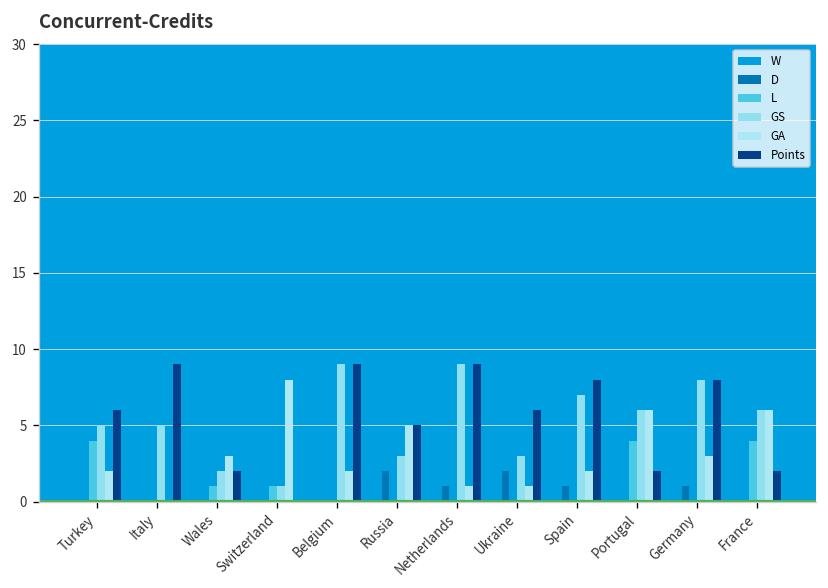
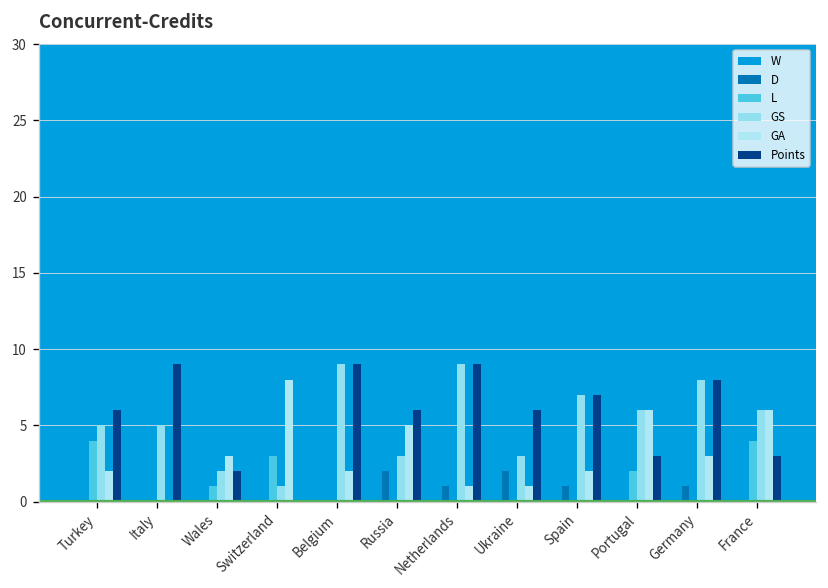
  {
    "L": {
      "Turkey": 4,
      "Italy": 0,
      "Wales": 1,
-     "Switzerland": 1,
+     "Switzerland": 3,
      "Belgium": 0,
      "Russia": 0,
      "Netherlands": 0,
      "Ukraine": 0,
      "Spain": 0,
-     "Portugal": 4,
+     "Portugal": 2,
      "Germany": 0,
      "France": 4
    },
    "Points": {
      "Turkey": 6,
      "Italy": 9,
      "Wales": 2,
      "Switzerland": 0,
      "Belgium": 9,
-     "Russia": 5,
+     "Russia": 6,
      "Netherlands": 9,
      "Ukraine": 6,
-     "Spain": 8,
-     "Portugal": 2,
+     "Spain": 7,
+     "Portugal": 3,
      "Germany": 8,
-     "France": 2
+     "France": 3
    }
  }
